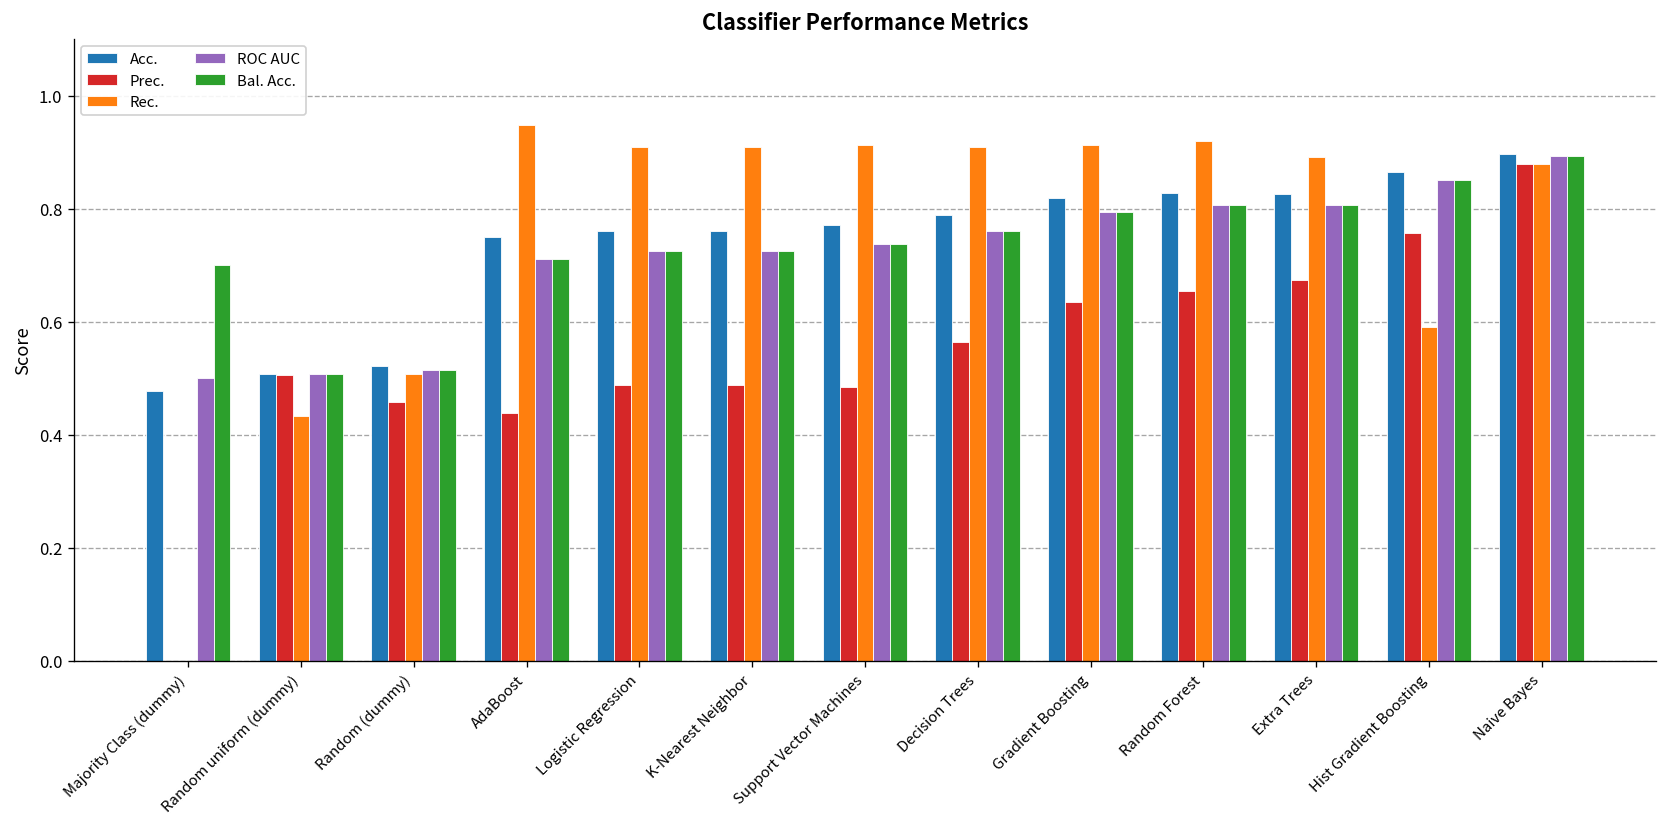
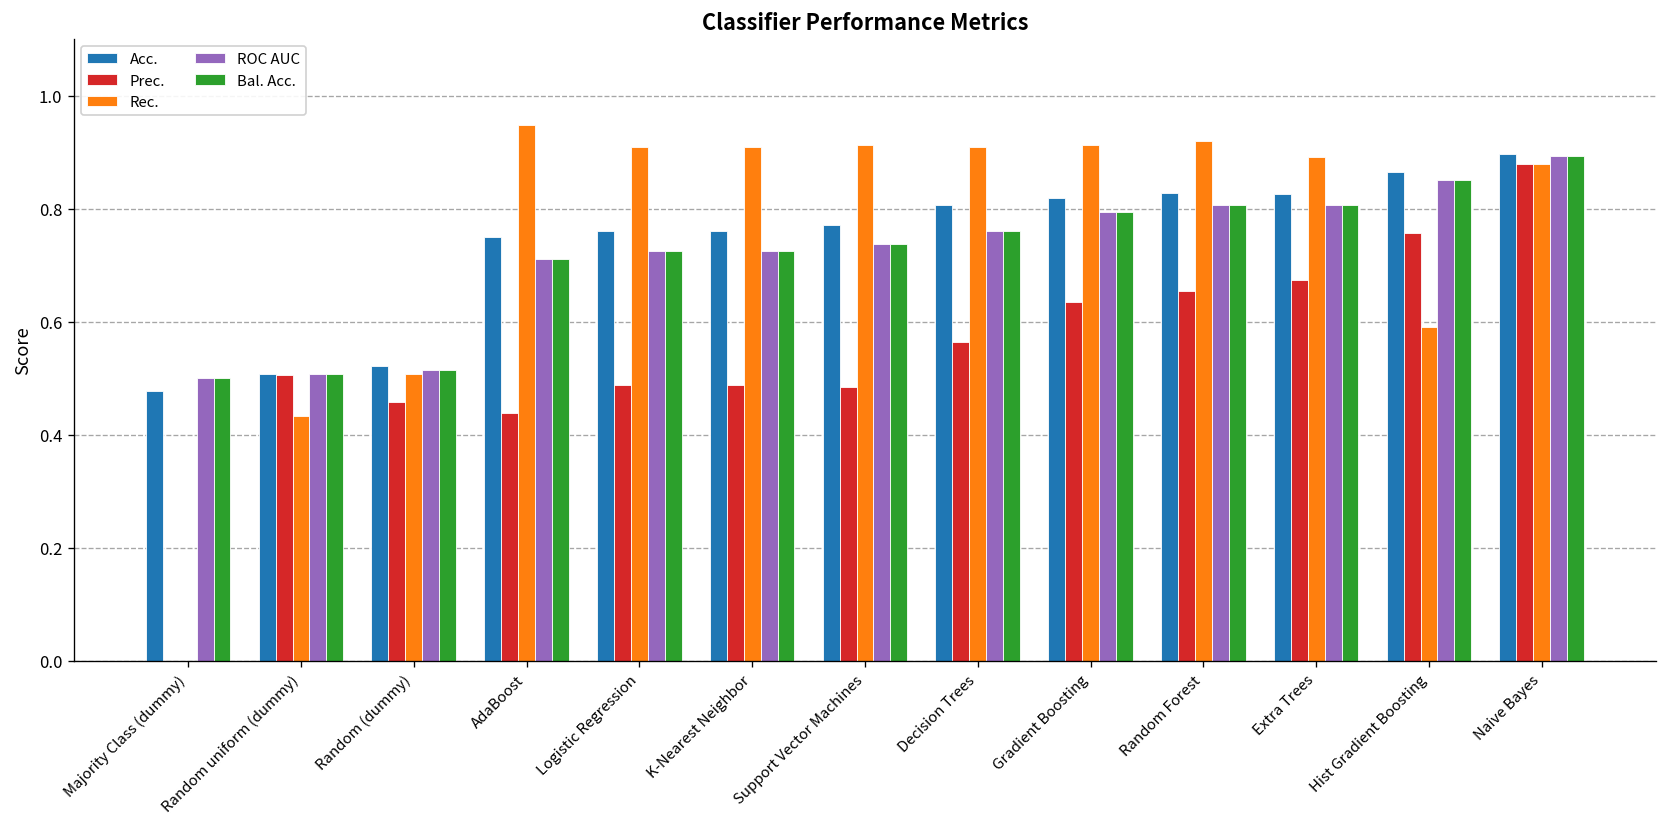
  {
    "Acc.": {
      "Majority Class (dummy)": 0.48,
      "Random uniform (dummy)": 0.51,
      "Random (dummy)": 0.52,
      "AdaBoost": 0.75,
      "Logistic Regression": 0.76,
      "K-Nearest Neighbor": 0.76,
      "Support Vector Machines": 0.77,
-     "Decision Trees": 0.79,
+     "Decision Trees": 0.81,
      "Gradient Boosting": 0.82,
      "Random Forest": 0.83,
      "Extra Trees": 0.83,
      "Hist Gradient Boosting": 0.86,
      "Naive Bayes": 0.90
    },
    "Prec.": {
      "Majority Class (dummy)": 0.00,
      "Random uniform (dummy)": 0.51,
      "Random (dummy)": 0.46,
      "AdaBoost": 0.44,
      "Logistic Regression": 0.49,
      "K-Nearest Neighbor": 0.49,
      "Support Vector Machines": 0.49,
      "Decision Trees": 0.56,
      "Gradient Boosting": 0.64,
      "Random Forest": 0.65,
      "Extra Trees": 0.67,
      "Hist Gradient Boosting": 0.76,
      "Naive Bayes": 0.88
    },
    "Rec.": {
      "Majority Class (dummy)": 0.00,
      "Random uniform (dummy)": 0.43,
      "Random (dummy)": 0.51,
      "AdaBoost": 0.95,
      "Logistic Regression": 0.91,
      "K-Nearest Neighbor": 0.91,
      "Support Vector Machines": 0.91,
      "Decision Trees": 0.91,
      "Gradient Boosting": 0.91,
      "Random Forest": 0.92,
      "Extra Trees": 0.89,
      "Hist Gradient Boosting": 0.59,
      "Naive Bayes": 0.88
    },
    "ROC AUC": {
      "Majority Class (dummy)": 0.50,
      "Random uniform (dummy)": 0.51,
      "Random (dummy)": 0.51,
      "AdaBoost": 0.71,
      "Logistic Regression": 0.73,
      "K-Nearest Neighbor": 0.73,
      "Support Vector Machines": 0.74,
      "Decision Trees": 0.76,
      "Gradient Boosting": 0.79,
      "Random Forest": 0.81,
      "Extra Trees": 0.81,
      "Hist Gradient Boosting": 0.85,
      "Naive Bayes": 0.89
    },
    "Bal. Acc.": {
-     "Majority Class (dummy)": 0.7,
+     "Majority Class (dummy)": 0.5,
      "Random uniform (dummy)": 0.51,
      "Random (dummy)": 0.51,
      "AdaBoost": 0.71,
      "Logistic Regression": 0.73,
      "K-Nearest Neighbor": 0.73,
      "Support Vector Machines": 0.74,
      "Decision Trees": 0.76,
      "Gradient Boosting": 0.79,
      "Random Forest": 0.81,
      "Extra Trees": 0.81,
      "Hist Gradient Boosting": 0.85,
      "Naive Bayes": 0.89
    }
  }
